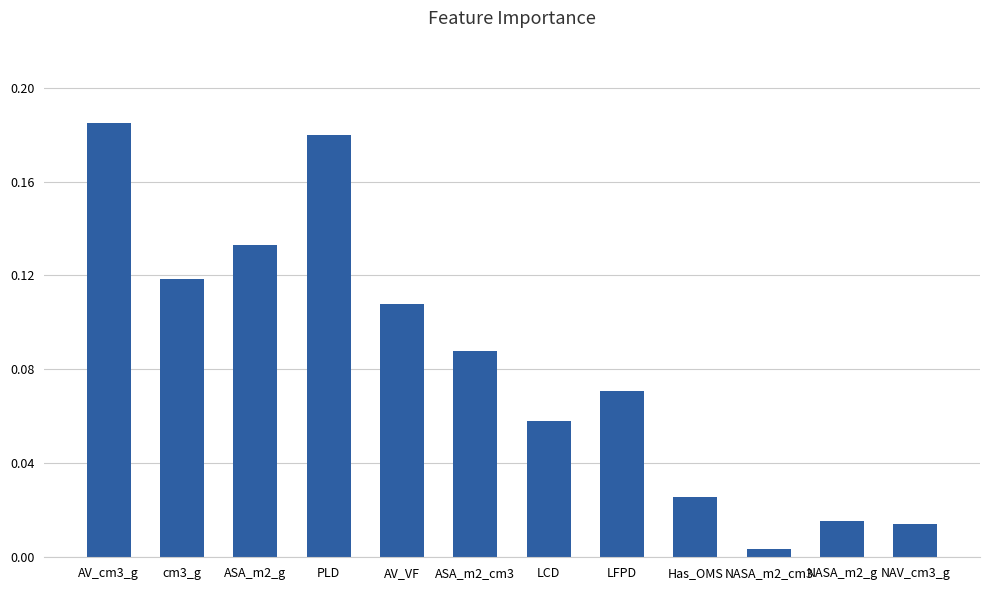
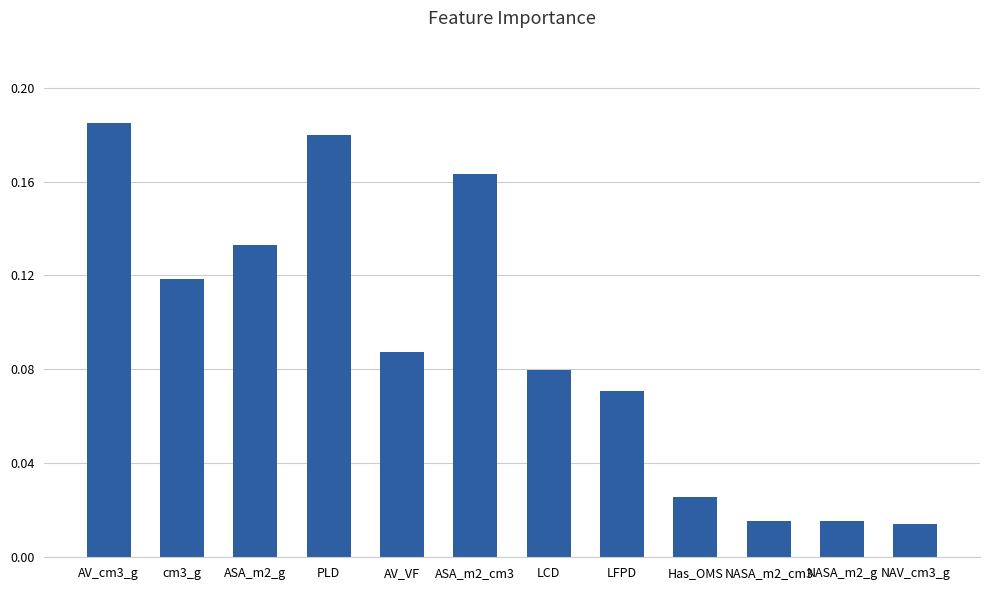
  {
    "AV_cm3_g": 0.185,
    "cm3_g": 0.118,
    "ASA_m2_g": 0.133,
    "PLD": 0.180,
-   "AV_VF": 0.108,
-   "ASA_m2_cm3": 0.088,
-   "LCD": 0.058,
+   "AV_VF": 0.088,
+   "ASA_m2_cm3": 0.163,
+   "LCD": 0.080,
    "LFPD": 0.071,
    "Has_OMS": 0.026,
-   "NASA_m2_cm3": 0.004,
+   "NASA_m2_cm3": 0.016,
    "NASA_m2_g": 0.015,
    "NAV_cm3_g": 0.014
  }
